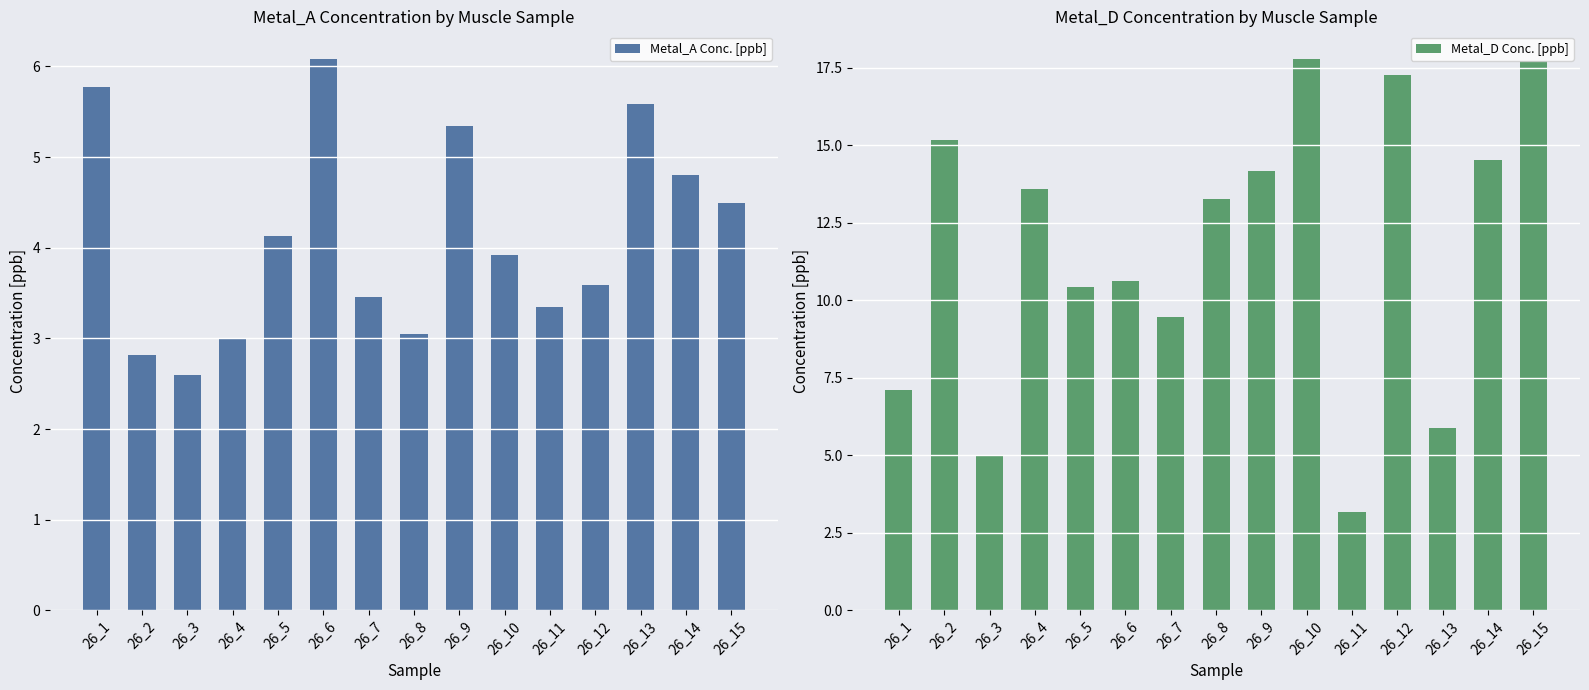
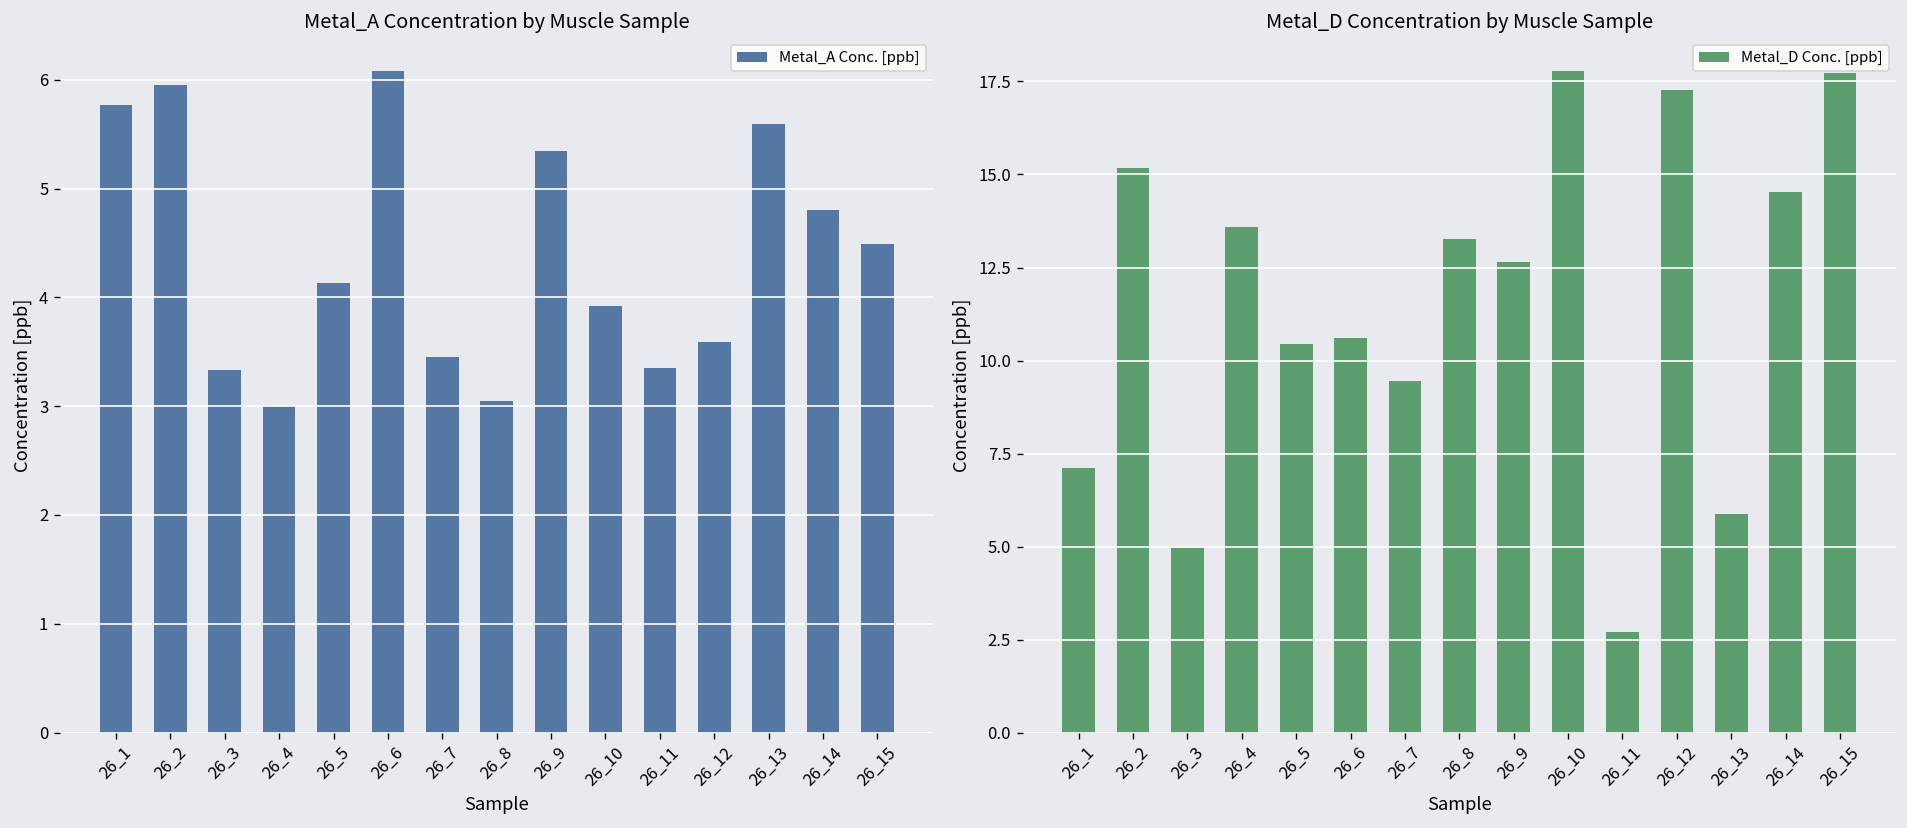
  {
    "Metal_A Concentration by Muscle Sample": {
      "26_1": 5.8,
-     "26_2": 2.8,
-     "26_3": 2.6,
+     "26_2": 6.0,
+     "26_3": 3.3,
      "26_4": 3.0,
      "26_5": 4.1,
      "26_6": 6.1,
      "26_7": 3.5,
      "26_8": 3.0,
      "26_9": 5.3,
      "26_10": 3.9,
      "26_11": 3.3,
      "26_12": 3.6,
      "26_13": 5.6,
      "26_14": 4.8,
      "26_15": 4.5
    },
    "Metal_D Concentration by Muscle Sample": {
      "26_1": 7.1,
      "26_2": 15.2,
      "26_3": 5.0,
      "26_4": 13.6,
      "26_5": 10.4,
      "26_6": 10.6,
      "26_7": 9.5,
      "26_8": 13.3,
-     "26_9": 14.2,
+     "26_9": 12.6,
      "26_10": 17.8,
-     "26_11": 3.2,
+     "26_11": 2.7,
      "26_12": 17.3,
      "26_13": 5.9,
      "26_14": 14.5,
      "26_15": 17.7
    }
  }
